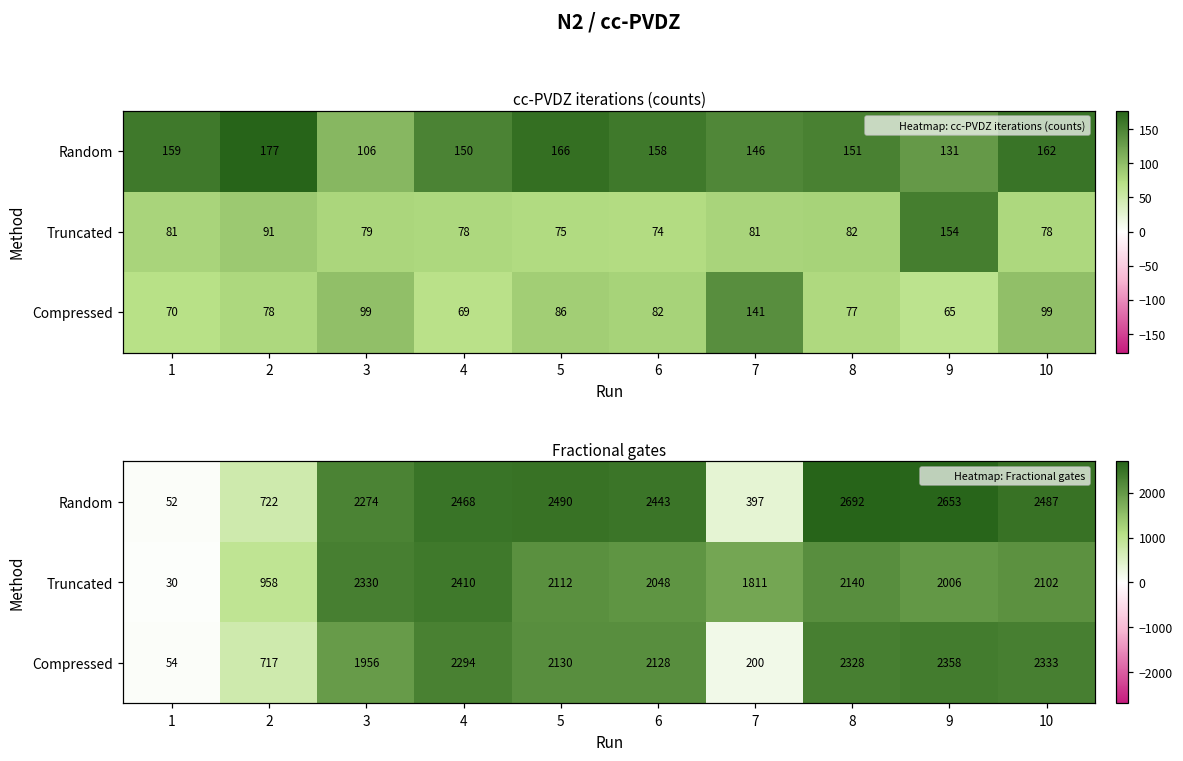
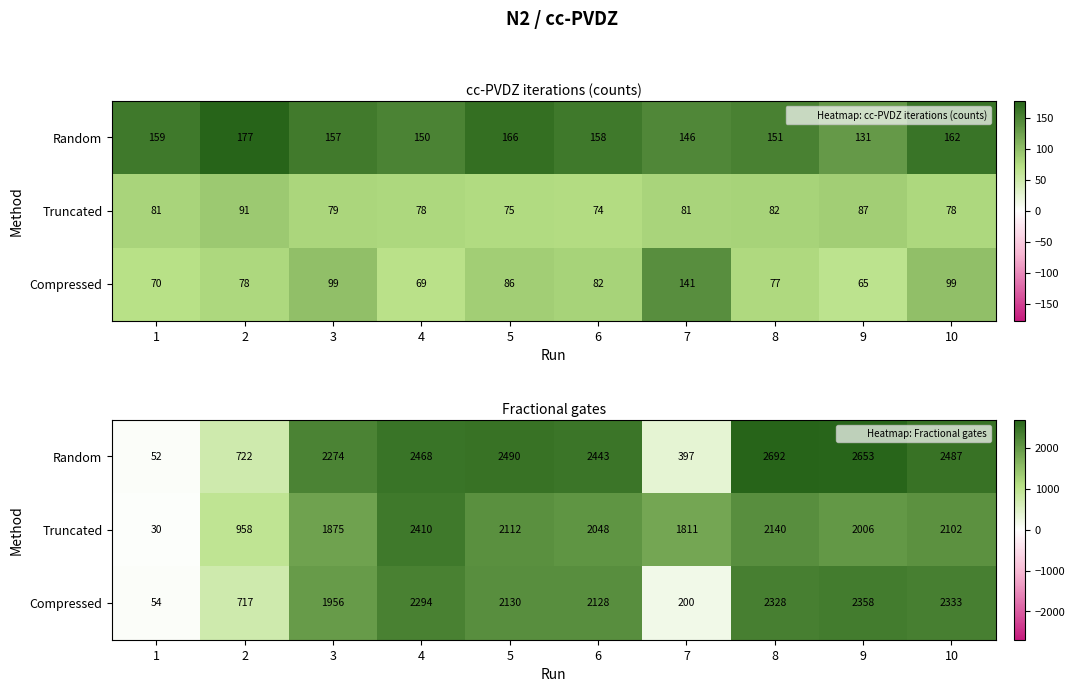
  {
    "cc-PVDZ iterations (counts)": {
      "Random": {
        "1": 159,
        "2": 177,
-       "3": 106,
+       "3": 157,
        "4": 150,
        "5": 166,
        "6": 158,
        "7": 146,
        "8": 151,
        "9": 131,
        "10": 162
      },
      "Truncated": {
        "1": 81,
        "2": 91,
        "3": 79,
        "4": 78,
        "5": 75,
        "6": 74,
        "7": 81,
        "8": 82,
-       "9": 154,
+       "9": 87,
        "10": 78
      },
      "Compressed": {
        "1": 70,
        "2": 78,
        "3": 99,
        "4": 69,
        "5": 86,
        "6": 82,
        "7": 141,
        "8": 77,
        "9": 65,
        "10": 99
      }
    },
    "Fractional gates": {
      "Random": {
        "1": 52,
        "2": 722,
        "3": 2274,
        "4": 2468,
        "5": 2490,
        "6": 2443,
        "7": 397,
        "8": 2692,
        "9": 2653,
        "10": 2487
      },
      "Truncated": {
        "1": 30,
        "2": 958,
-       "3": 2330,
+       "3": 1875,
        "4": 2410,
        "5": 2112,
        "6": 2048,
        "7": 1811,
        "8": 2140,
        "9": 2006,
        "10": 2102
      },
      "Compressed": {
        "1": 54,
        "2": 717,
        "3": 1956,
        "4": 2294,
        "5": 2130,
        "6": 2128,
        "7": 200,
        "8": 2328,
        "9": 2358,
        "10": 2333
      }
    }
  }
